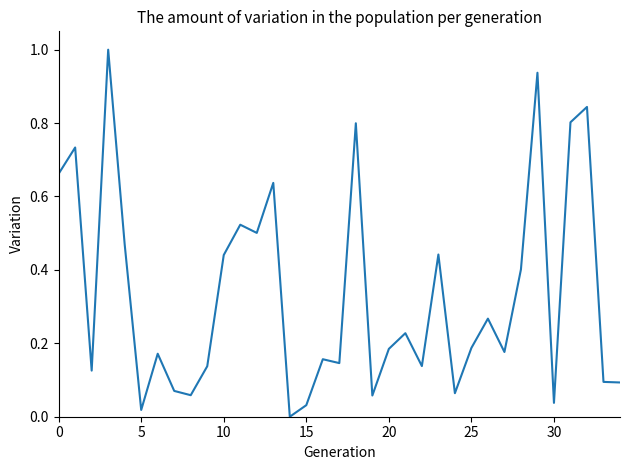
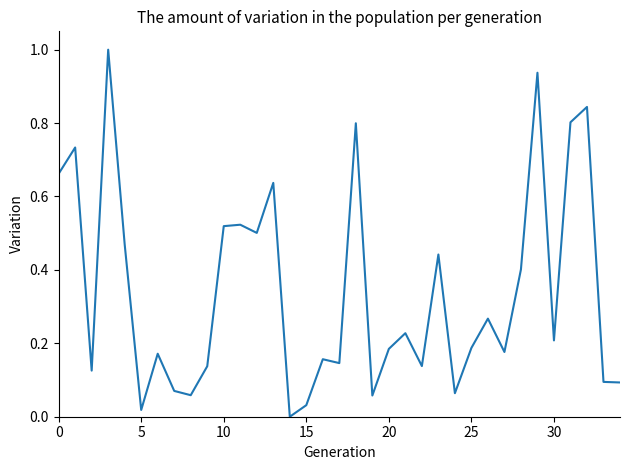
  {
    "0": 0.66,
    "5": 0.02,
-   "10": 0.44,
+   "10": 0.52,
    "15": 0.03,
    "20": 0.18,
    "25": 0.19,
-   "30": 0.04
+   "30": 0.21
  }
